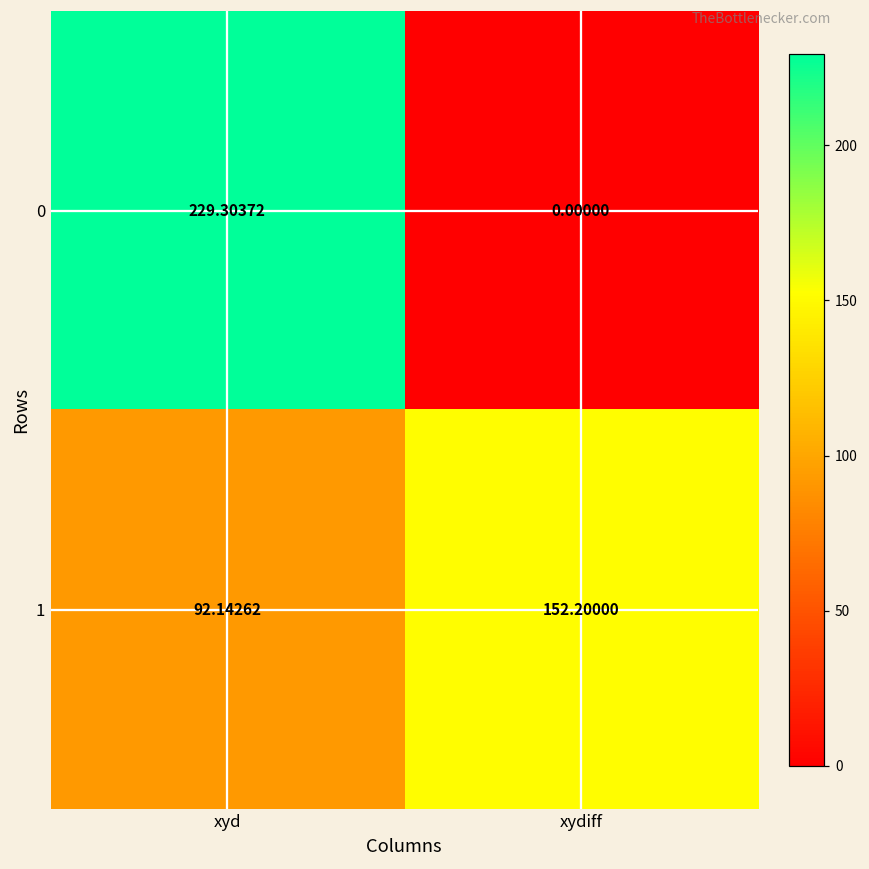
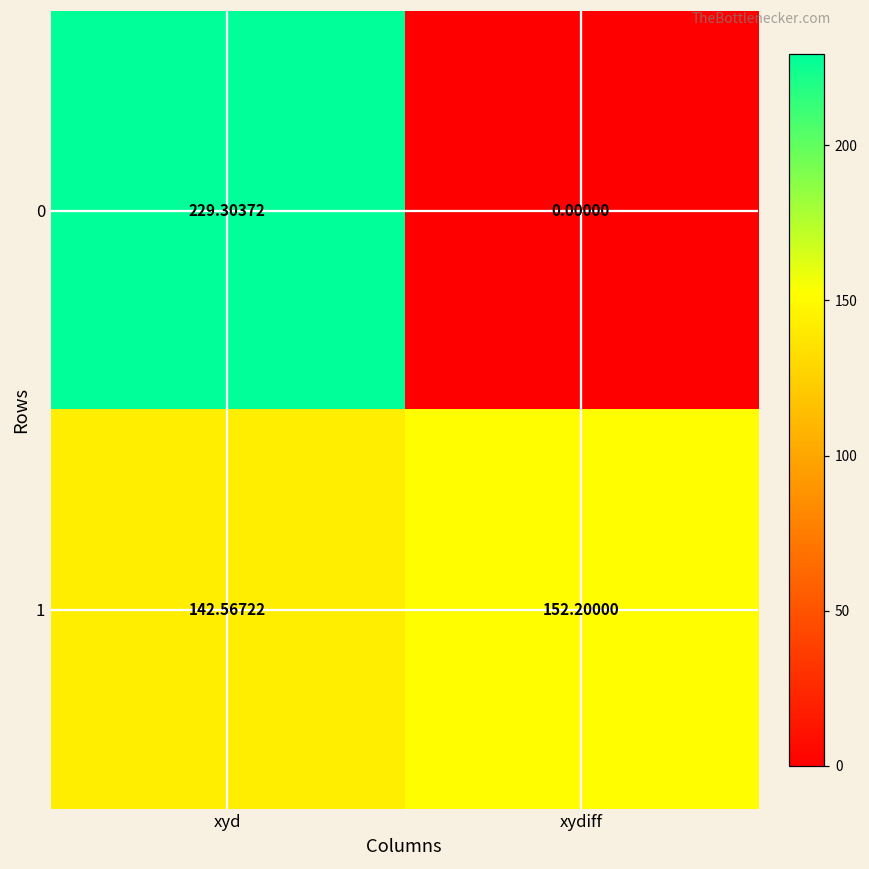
  {
    "0": {
      "xyd": 229.30372,
      "xydiff": 0.00000
    },
    "1": {
-     "xyd": 92.14262,
+     "xyd": 142.56722,
      "xydiff": 152.20000
    }
  }
